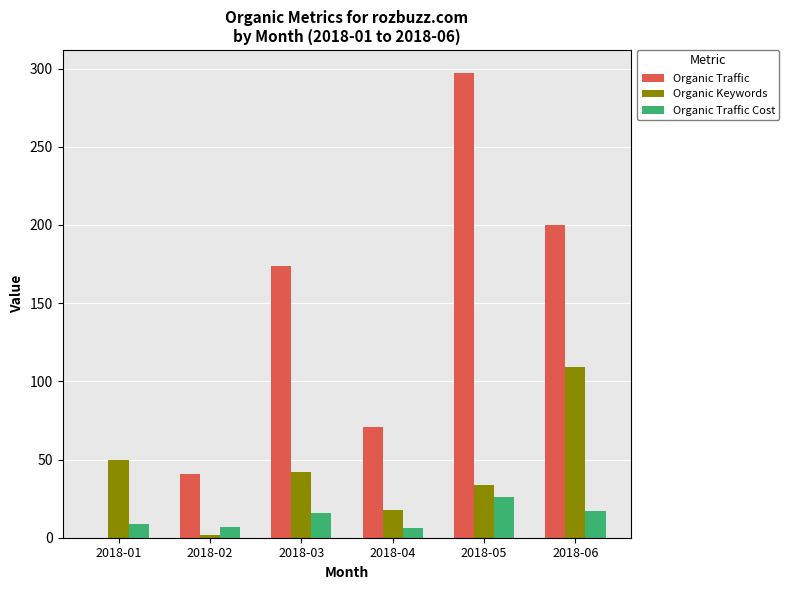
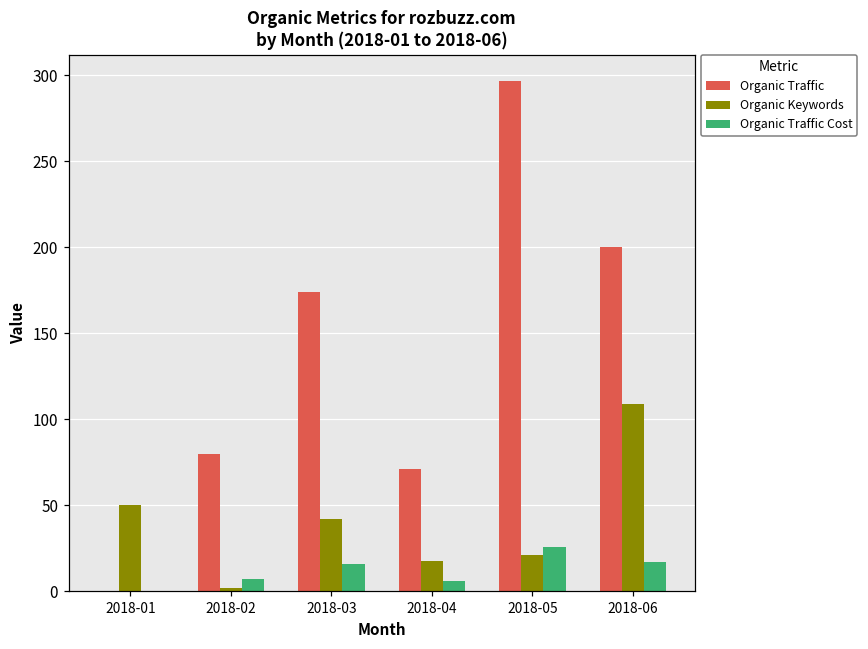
  {
    "Organic Traffic": {
      "2018-01": 0,
-     "2018-02": 41,
+     "2018-02": 80,
      "2018-03": 174,
      "2018-04": 71,
      "2018-05": 297,
      "2018-06": 200
    },
    "Organic Keywords": {
      "2018-01": 50,
      "2018-02": 2,
      "2018-03": 42,
      "2018-04": 18,
-     "2018-05": 34,
+     "2018-05": 21,
      "2018-06": 109
    },
    "Organic Traffic Cost": {
-     "2018-01": 9,
+     "2018-01": 0,
      "2018-02": 7,
      "2018-03": 16,
      "2018-04": 6,
      "2018-05": 26,
      "2018-06": 17
    }
  }
